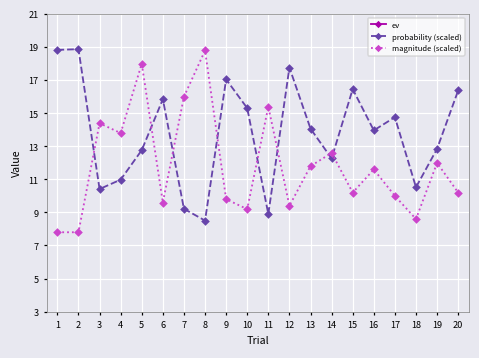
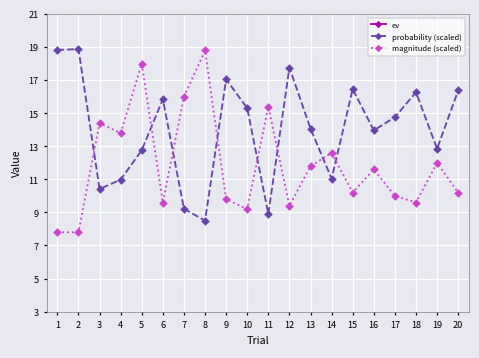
  {
    "probability (scaled)": {
      "1": 18.8,
      "2": 18.9,
      "3": 10.4,
      "4": 11.0,
      "5": 12.8,
      "6": 15.9,
      "7": 9.2,
      "8": 8.5,
      "9": 17.1,
      "10": 15.3,
      "11": 8.9,
      "12": 17.8,
      "13": 14.1,
-     "14": 12.3,
+     "14": 11.0,
      "15": 16.5,
      "16": 14.0,
      "17": 14.8,
-     "18": 10.5,
+     "18": 16.3,
      "19": 12.9,
      "20": 16.4
    },
    "magnitude (scaled)": {
      "1": 7.8,
      "2": 7.8,
      "3": 14.4,
      "4": 13.8,
      "5": 18.0,
      "6": 9.6,
      "7": 16.0,
      "8": 18.8,
      "9": 9.8,
      "10": 9.2,
      "11": 15.4,
      "12": 9.4,
      "13": 11.8,
      "14": 12.6,
      "15": 10.2,
      "16": 11.6,
      "17": 10.0,
-     "18": 8.6,
+     "18": 9.6,
      "19": 12.0,
      "20": 10.2
    }
  }
